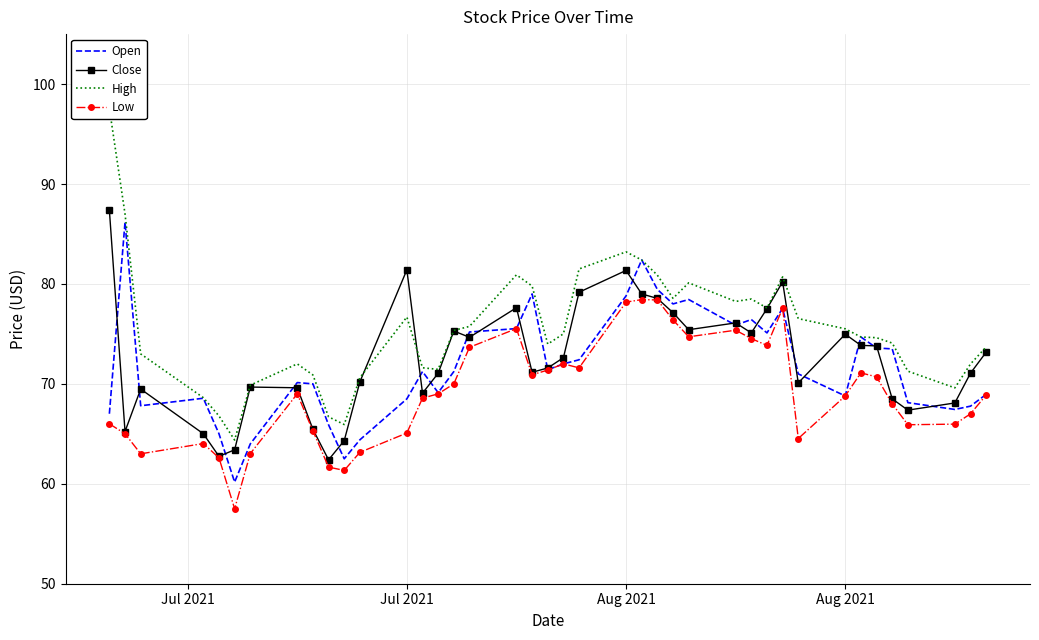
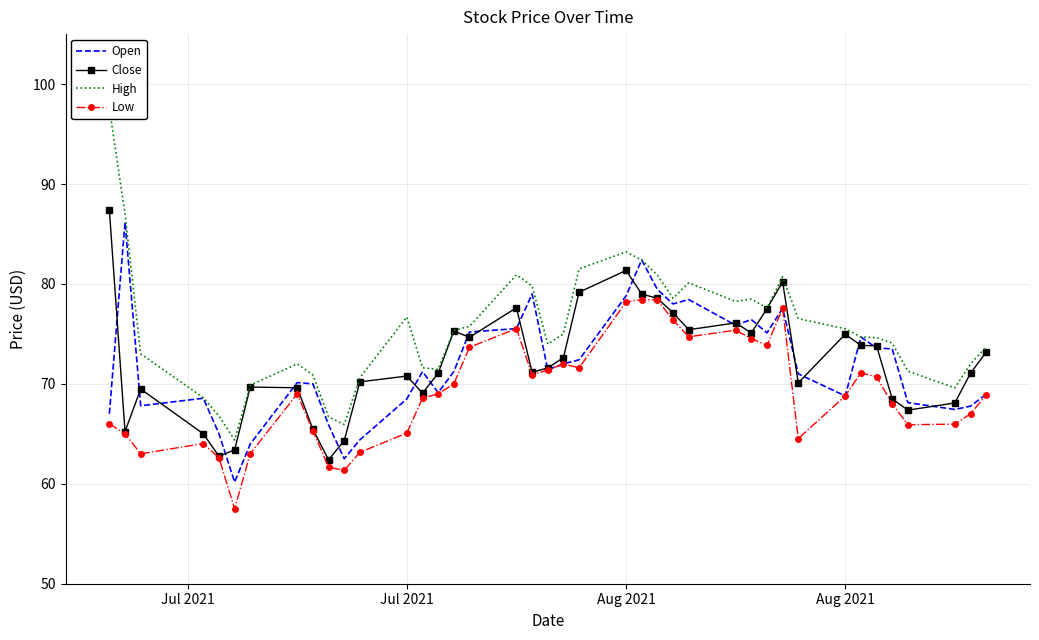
  {
    "Open": {
      "Jul 2021": 69
    },
    "Close": {
-     "Jul 2021": 81
+     "Jul 2021": 71
    },
    "High": {
      "Jul 2021": 77
    },
    "Low": {
      "Jul 2021": 65
    }
  }
